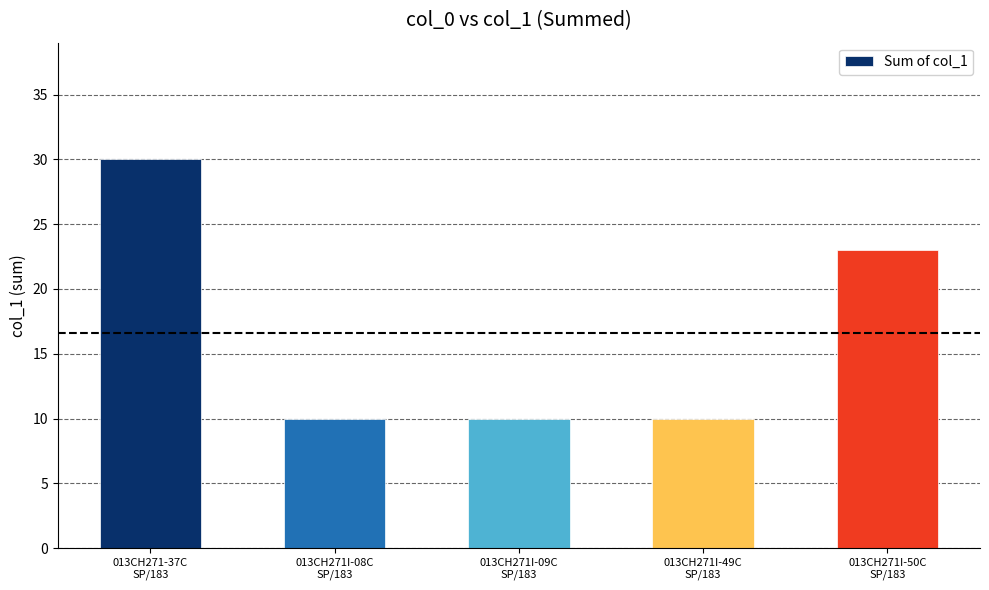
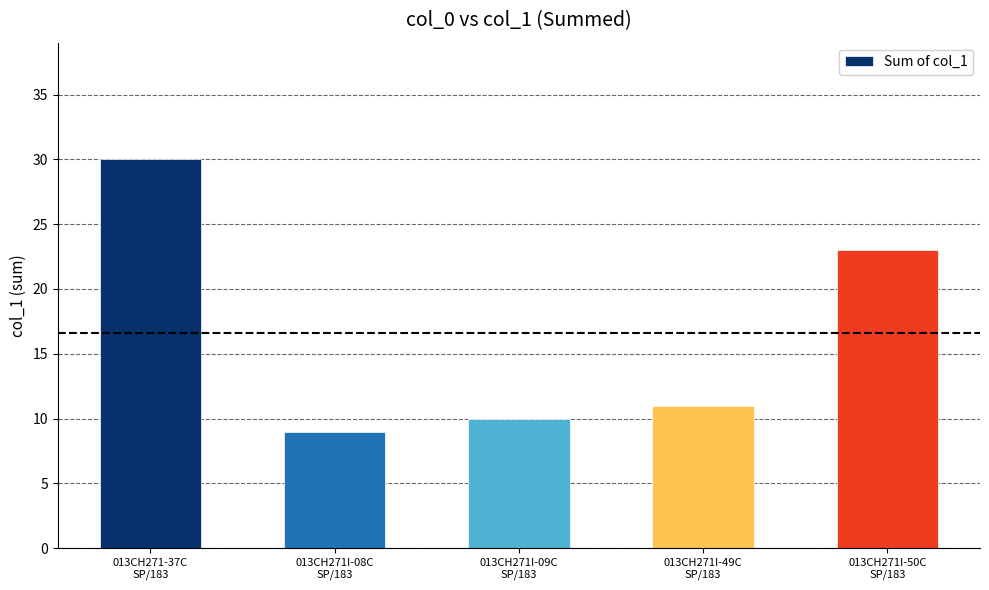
  {
    "013CH271-37C SP/183": 30,
-   "013CH271I-08C SP/183": 10,
+   "013CH271I-08C SP/183": 9,
    "013CH271I-09C SP/183": 10,
-   "013CH271I-49C SP/183": 10,
+   "013CH271I-49C SP/183": 11,
    "013CH271I-50C SP/183": 23
  }
